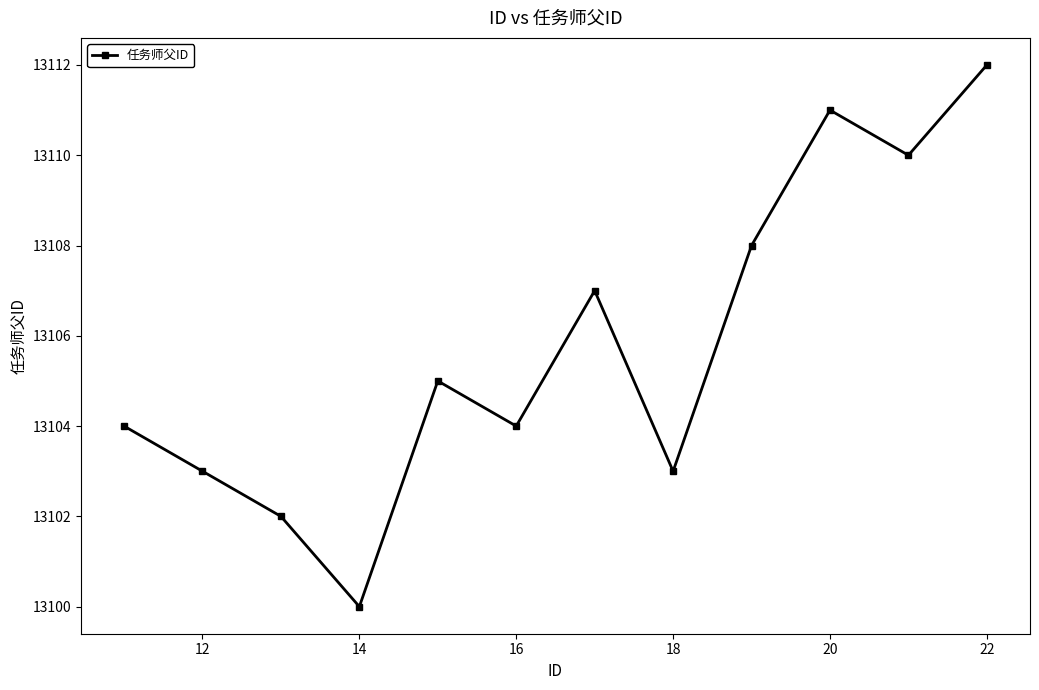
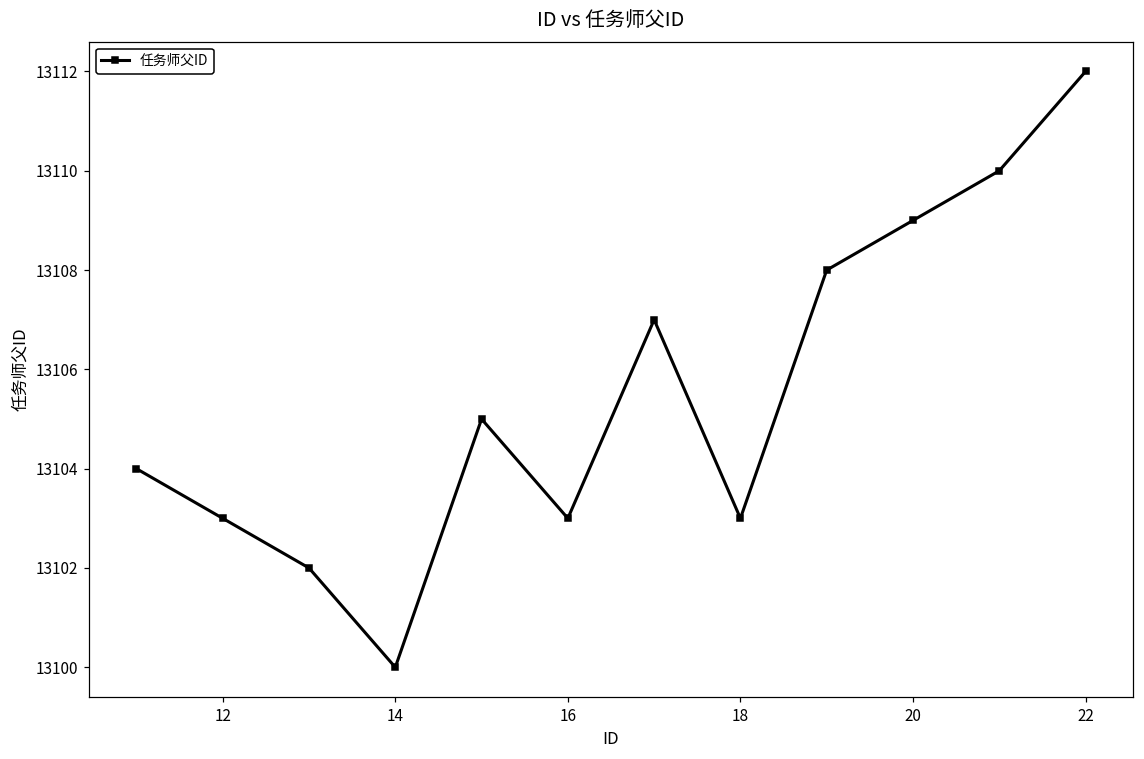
  {
    "12": 13103,
    "14": 13100,
-   "16": 13104,
+   "16": 13103,
    "18": 13103,
-   "20": 13111,
+   "20": 13109,
    "22": 13112
  }
